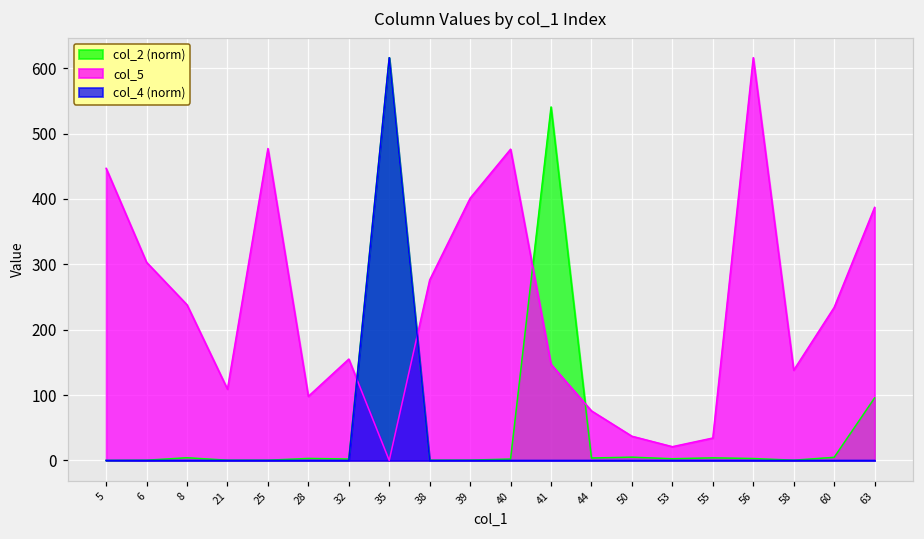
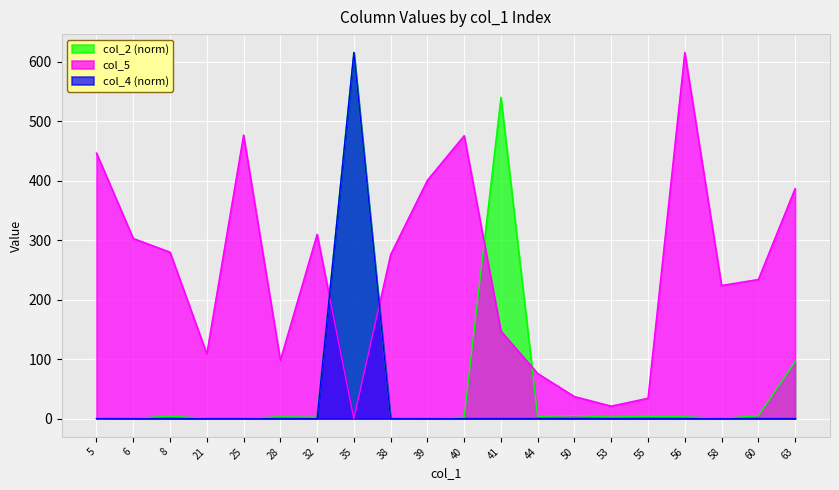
  {
    "col_2 (norm)": {
      "41": 540,
      "50": 0,
      "60": 0,
      "63": 100
    },
    "col_5": {
      "5": 450,
      "6": 300,
-     "8": 240,
+     "8": 280,
      "21": 110,
      "25": 480,
      "28": 100,
-     "32": 160,
+     "32": 310,
      "35": 0,
      "38": 280,
      "39": 400,
      "40": 480,
      "41": 150,
      "44": 80,
      "50": 40,
      "53": 20,
      "55": 30,
      "56": 620,
-     "58": 140,
+     "58": 220,
      "60": 230,
      "63": 390
    },
    "col_4 (norm)": {
      "41": 0,
      "50": 0,
      "60": 0,
      "63": 0
    }
  }
